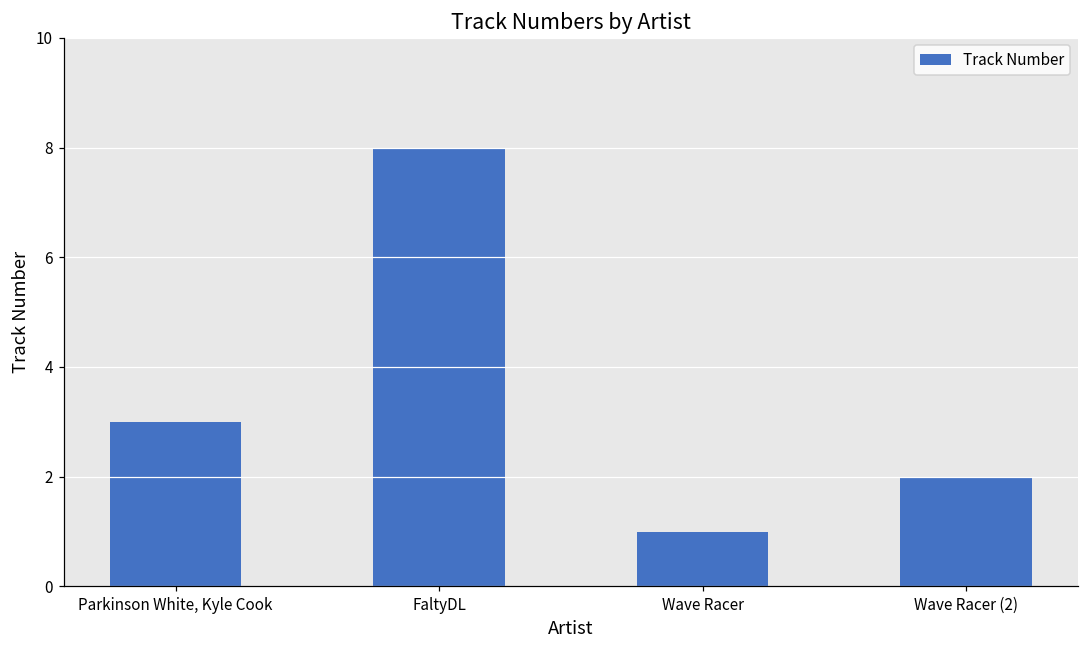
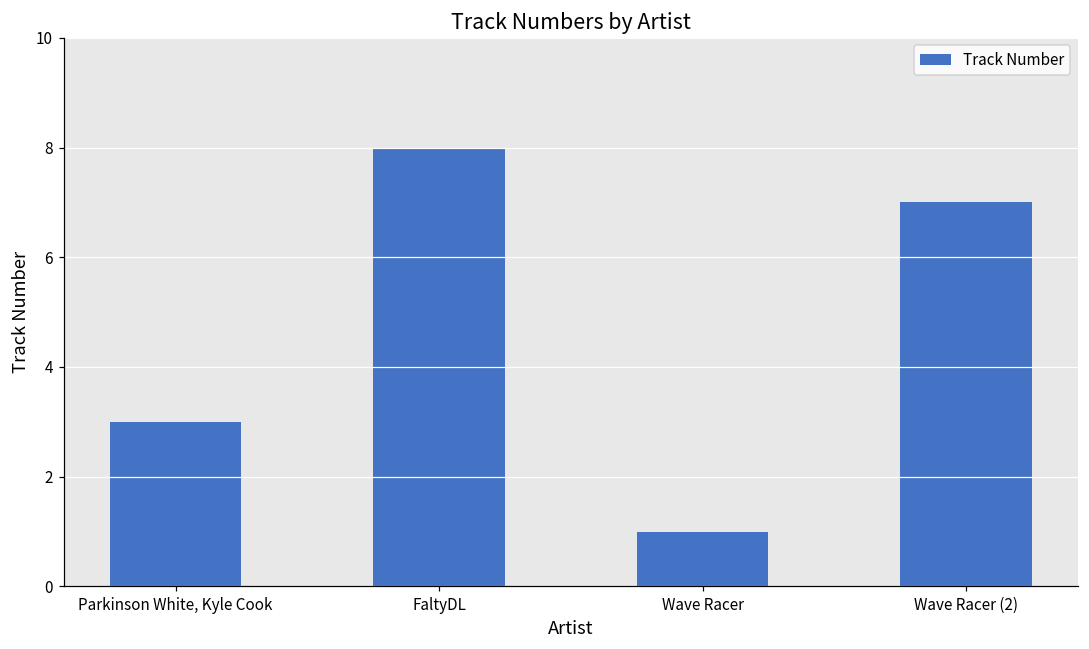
  {
    "Parkinson White, Kyle Cook": 3,
    "FaltyDL": 8,
    "Wave Racer": 1,
-   "Wave Racer (2)": 2
+   "Wave Racer (2)": 7
  }
